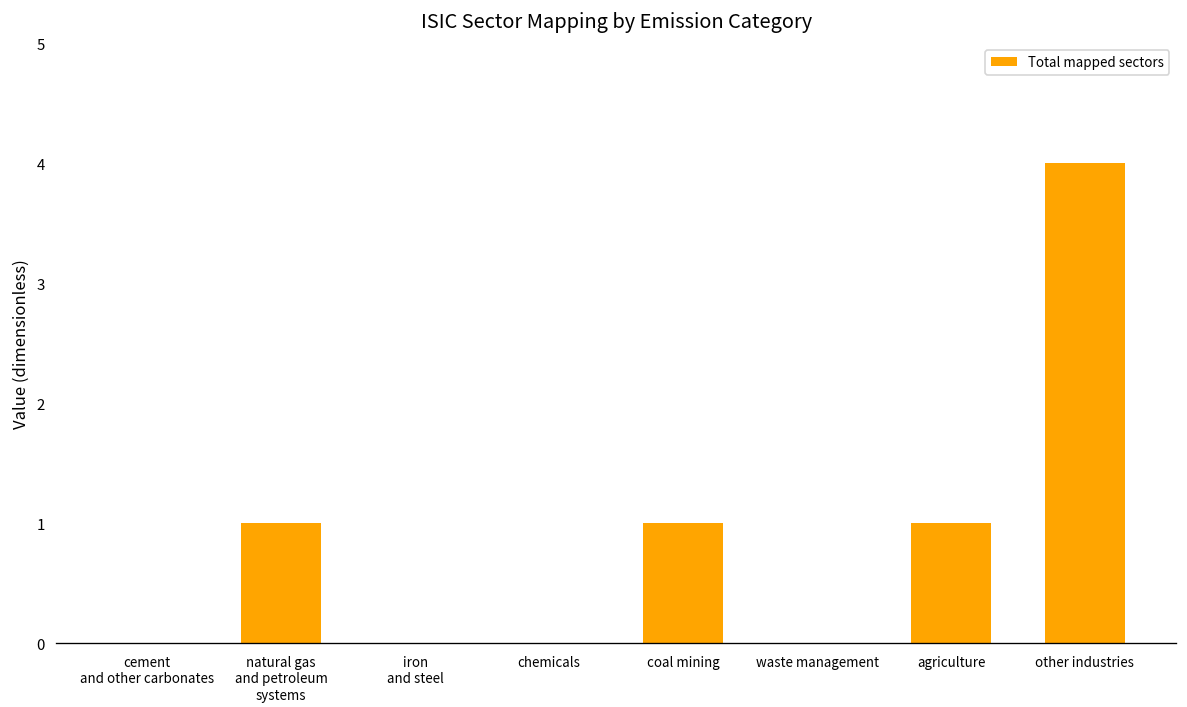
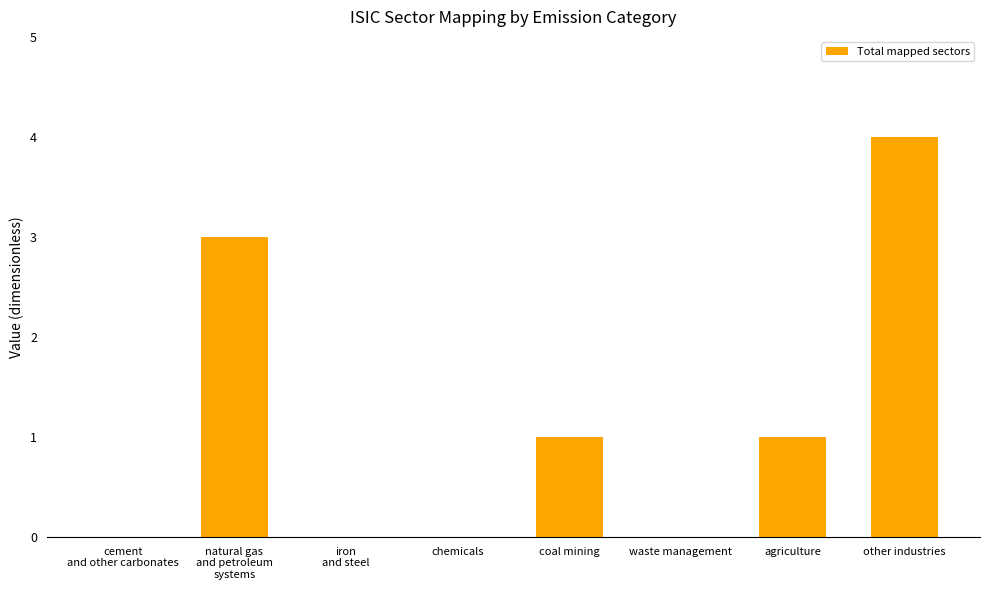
  {
    "cement and other carbonates": 0,
-   "natural gas and petroleum systems": 1,
+   "natural gas and petroleum systems": 3,
    "iron and steel": 0,
    "chemicals": 0,
    "coal mining": 1,
    "waste management": 0,
    "agriculture": 1,
    "other industries": 4
  }
